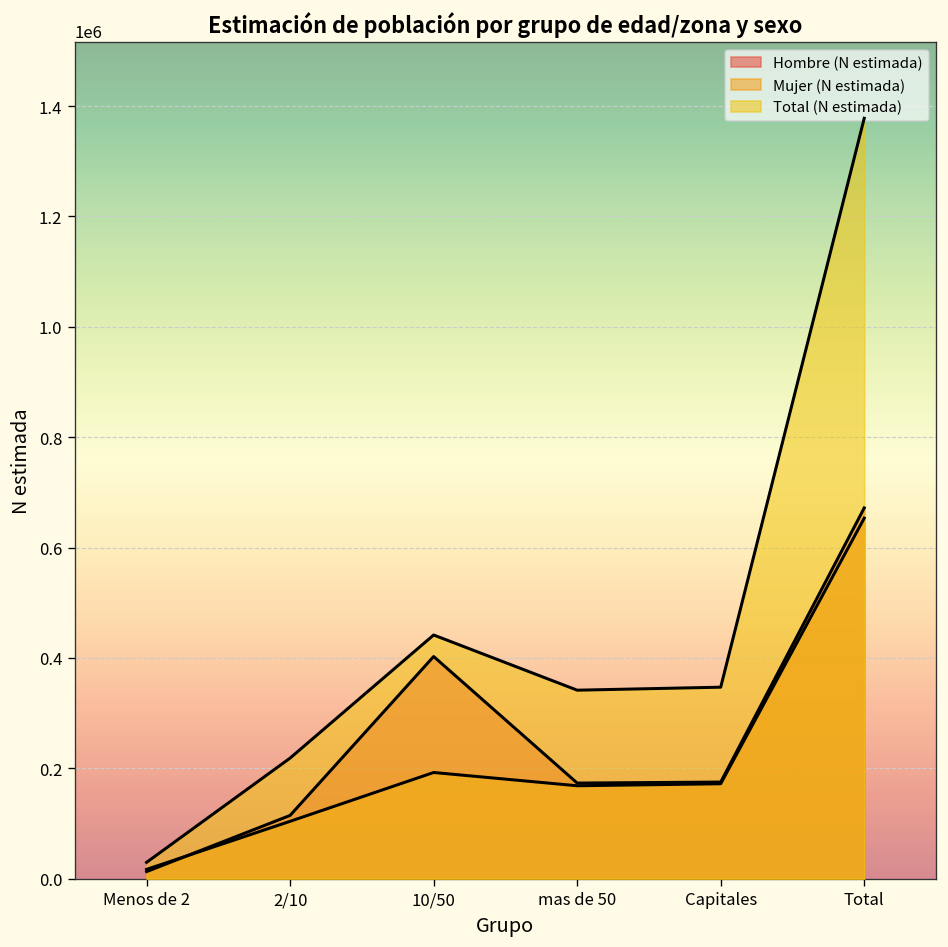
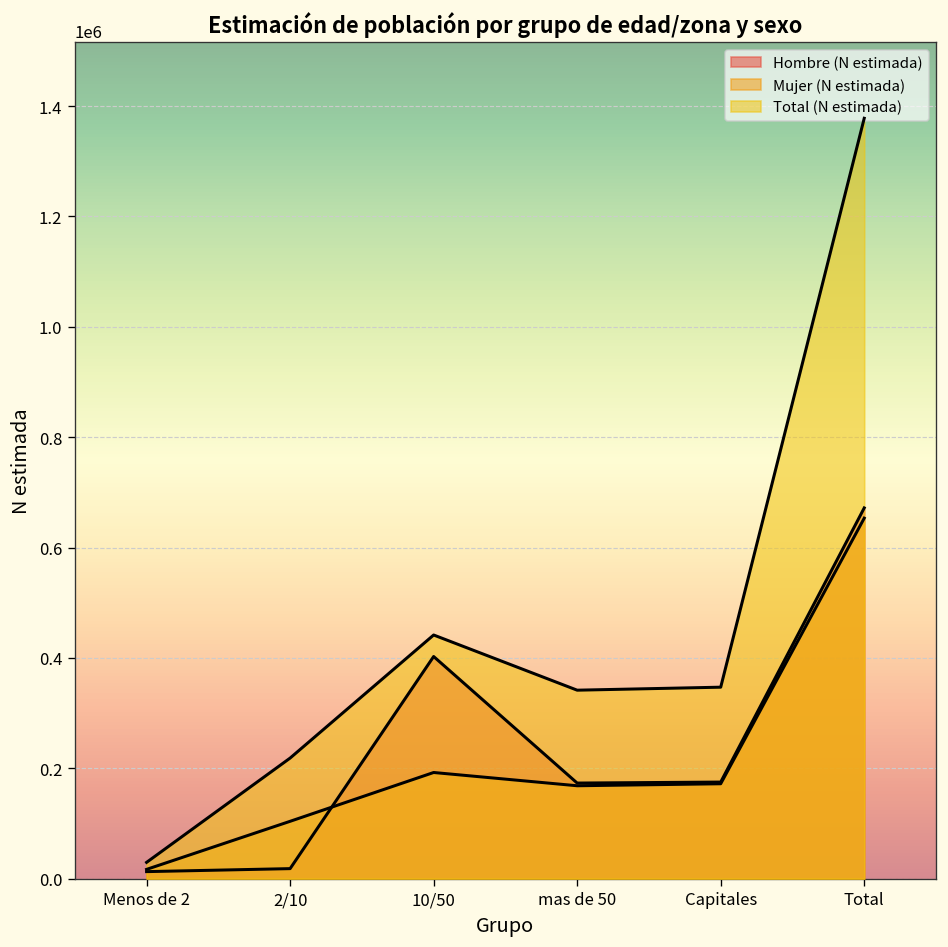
  {
    "Hombre (N estimada)": {
-     "2/10": 110000,
+     "2/10": 20000,
      "10/50": 400000,
      "Total": 670000
    }
  }
